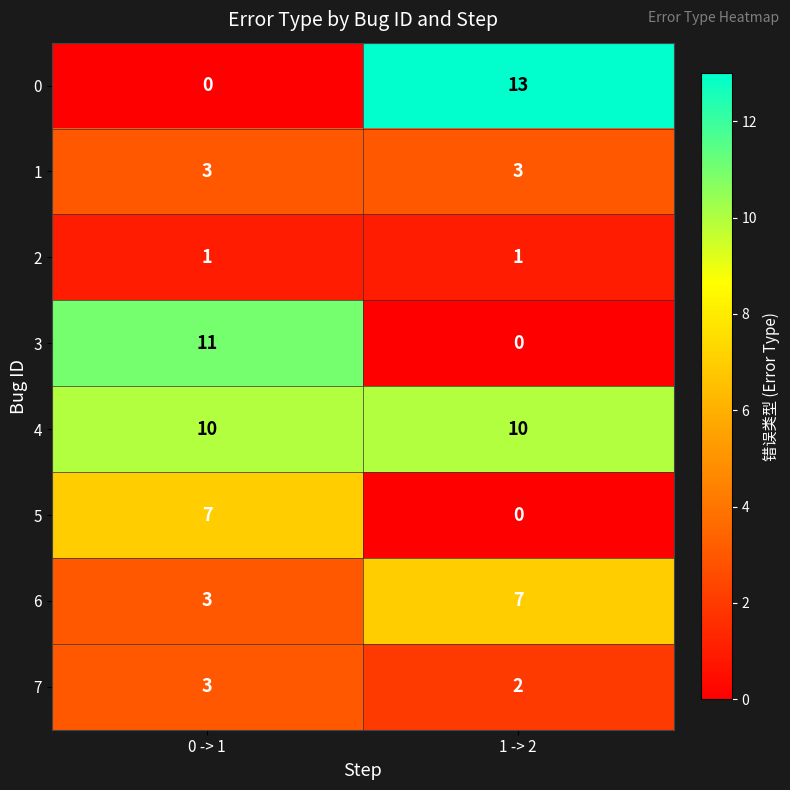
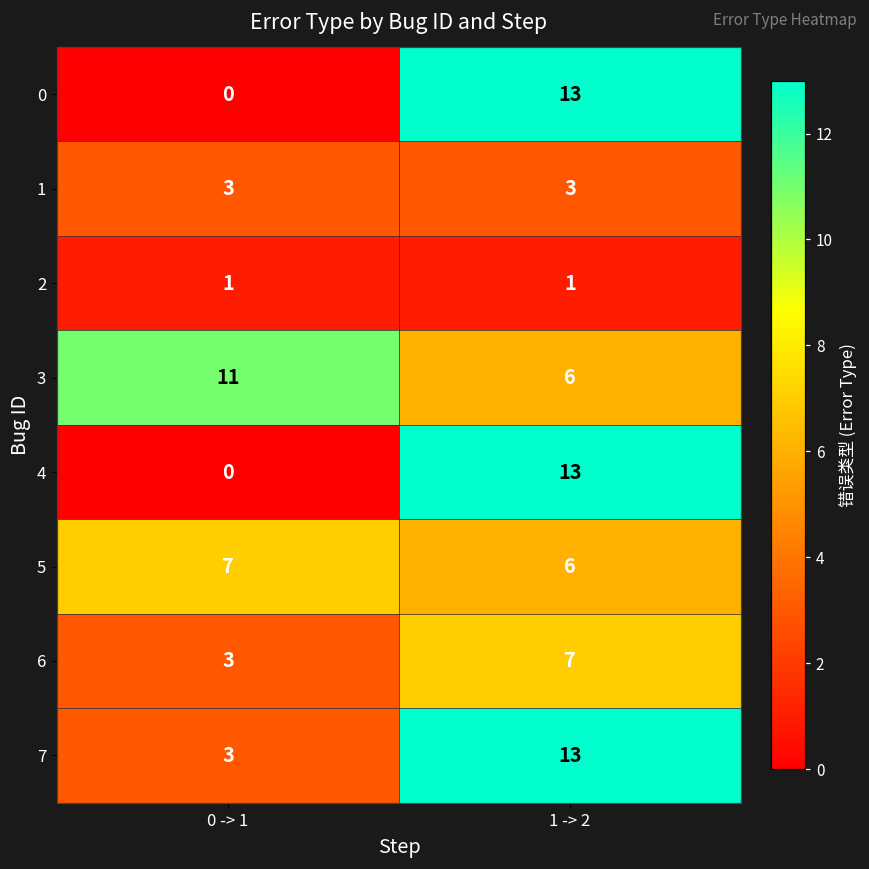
  {
    "0": {
      "0 -> 1": 0,
      "1 -> 2": 13
    },
    "1": {
      "0 -> 1": 3,
      "1 -> 2": 3
    },
    "2": {
      "0 -> 1": 1,
      "1 -> 2": 1
    },
    "3": {
      "0 -> 1": 11,
-     "1 -> 2": 0
+     "1 -> 2": 6
    },
    "4": {
-     "0 -> 1": 10,
-     "1 -> 2": 10
+     "0 -> 1": 0,
+     "1 -> 2": 13
    },
    "5": {
      "0 -> 1": 7,
-     "1 -> 2": 0
+     "1 -> 2": 6
    },
    "6": {
      "0 -> 1": 3,
      "1 -> 2": 7
    },
    "7": {
      "0 -> 1": 3,
-     "1 -> 2": 2
+     "1 -> 2": 13
    }
  }
